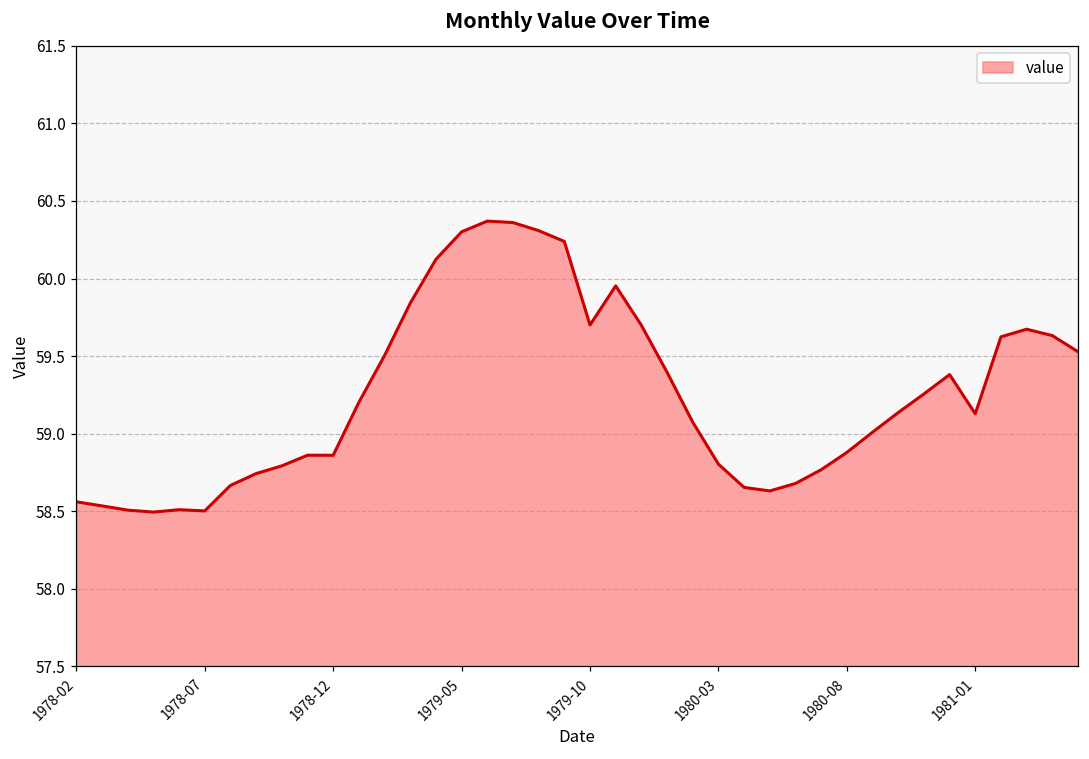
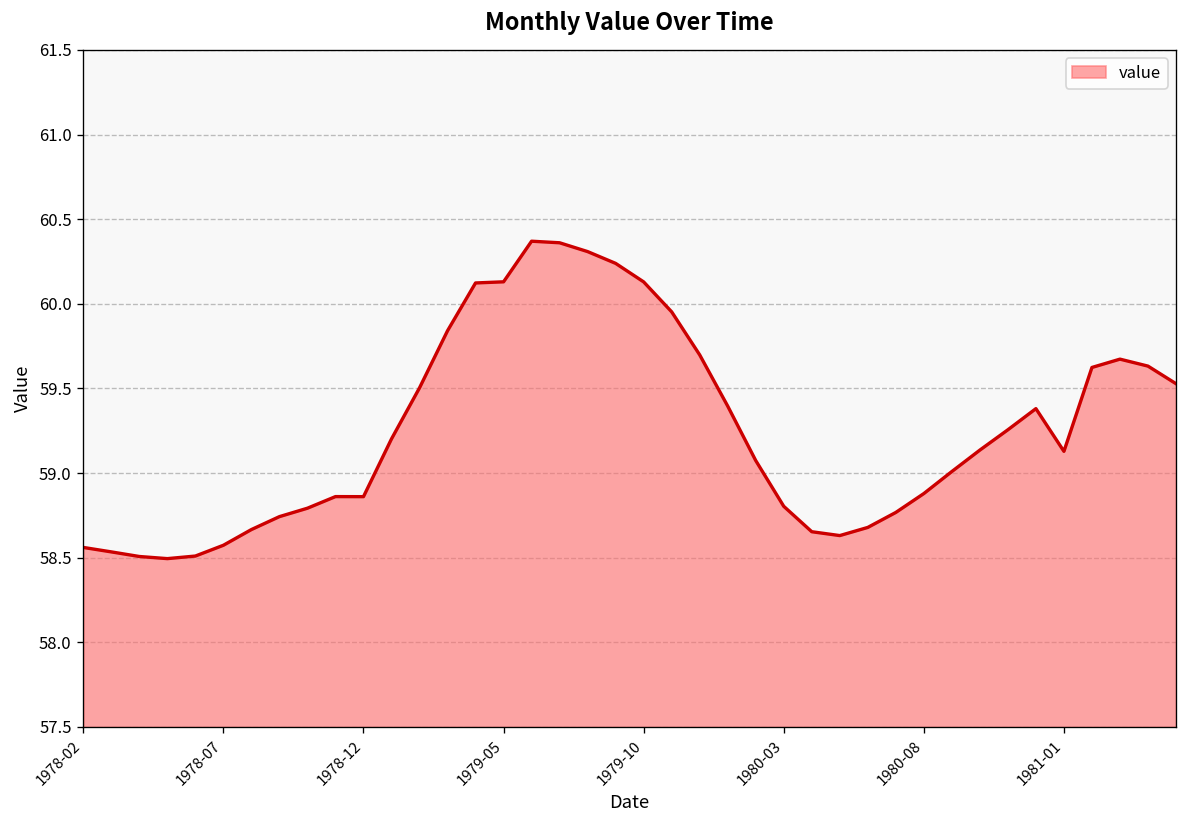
  {
    "1978-02": 58.56,
-   "1978-07": 58.50,
+   "1978-07": 58.57,
    "1978-12": 58.86,
-   "1979-05": 60.30,
-   "1979-10": 59.70,
+   "1979-05": 60.13,
+   "1979-10": 60.13,
    "1980-03": 58.80,
    "1980-08": 58.88,
    "1981-01": 59.13
  }
